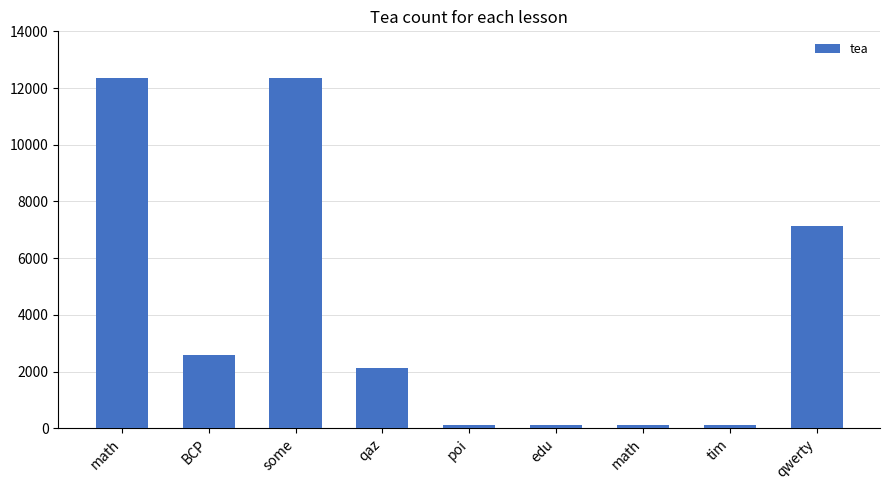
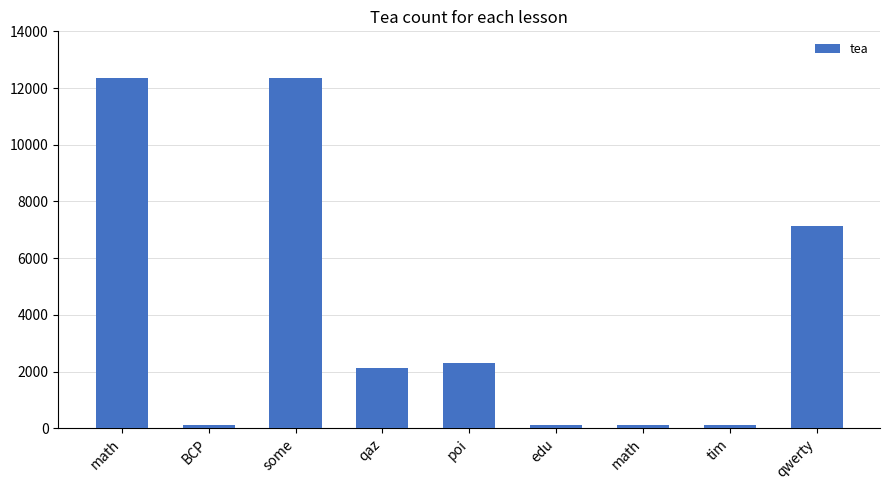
  {
-   "BCP": 2600,
+   "BCP": 100,
    "some": 12300,
    "qaz": 2100,
-   "poi": 100,
+   "poi": 2300,
    "edu": 100,
    "tim": 100,
    "qwerty": 7100
  }
